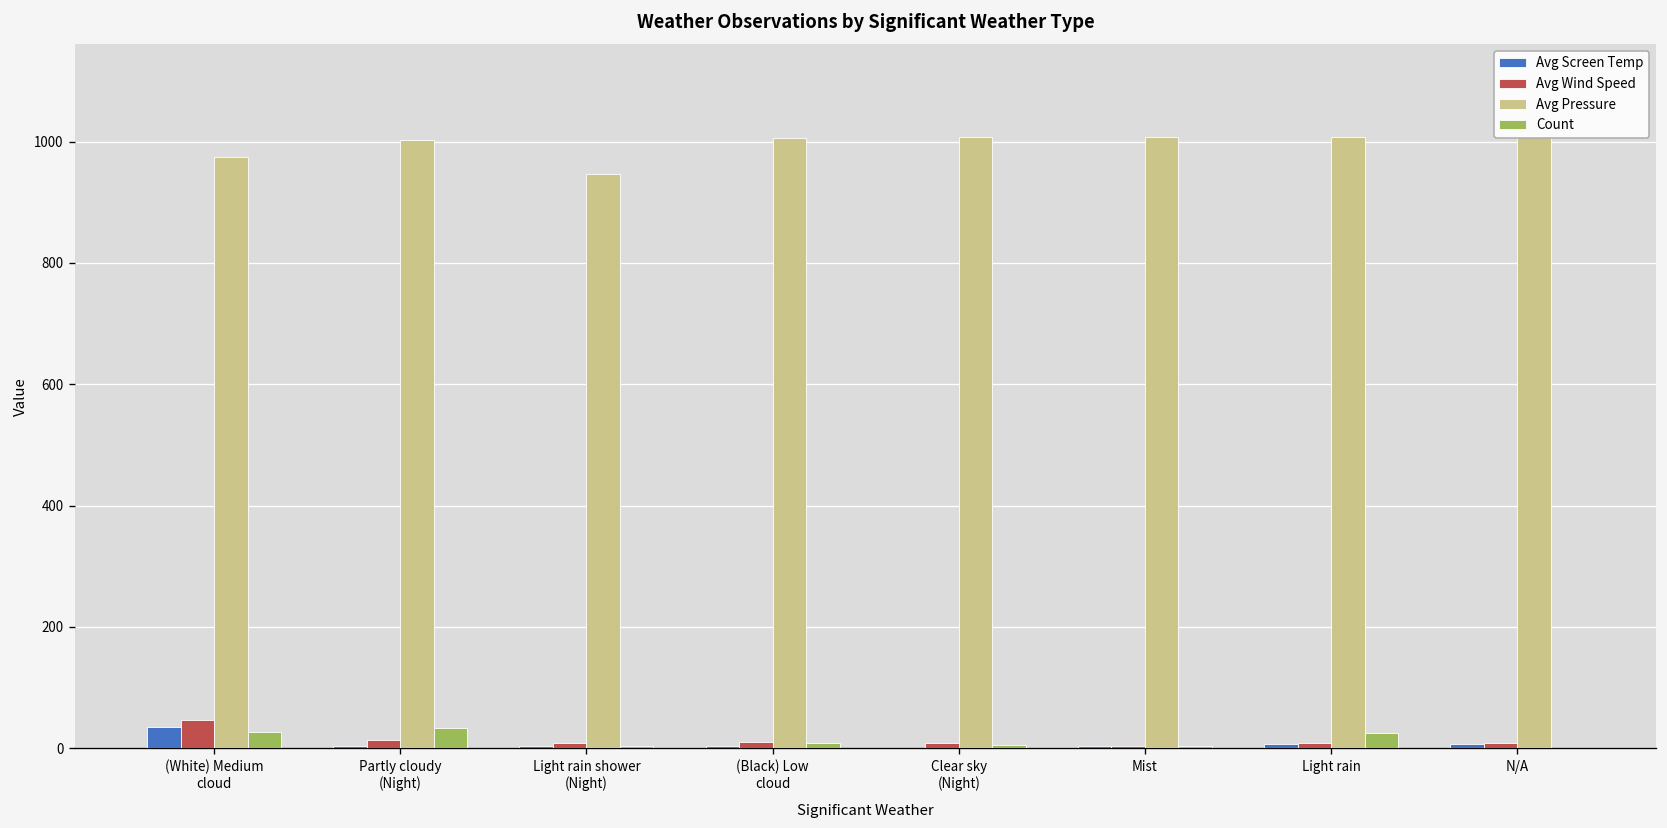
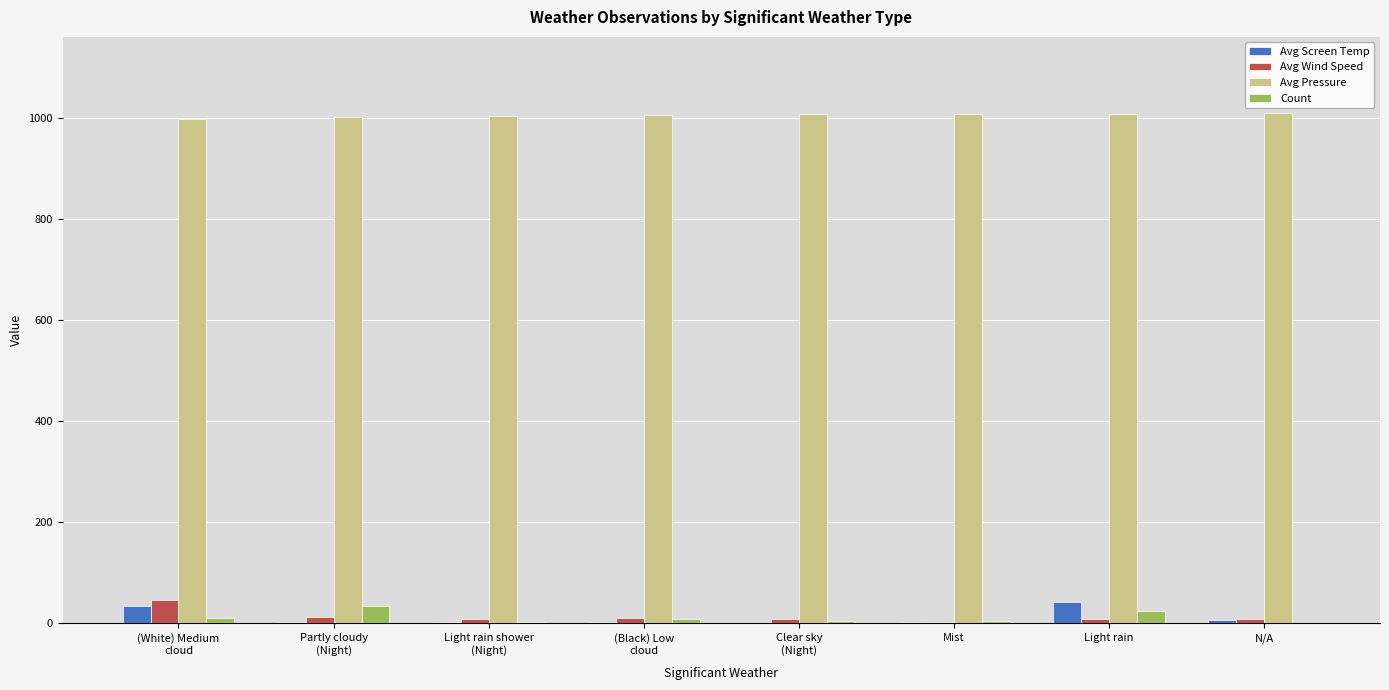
  {
    "Avg Screen Temp": {
      "(White) Medium cloud": 30,
-     "Light rain": 10,
+     "Light rain": 40,
      "N/A": 10
    },
    "Avg Wind Speed": {
      "(White) Medium cloud": 50,
      "Partly cloudy (Night)": 10,
      "Light rain shower (Night)": 10,
      "(Black) Low cloud": 10,
      "Clear sky (Night)": 10,
      "Light rain": 10,
      "N/A": 10
    },
    "Avg Pressure": {
-     "(White) Medium cloud": 970,
+     "(White) Medium cloud": 1000,
      "Partly cloudy (Night)": 1000,
-     "Light rain shower (Night)": 950,
+     "Light rain shower (Night)": 1000,
      "(Black) Low cloud": 1010,
      "Clear sky (Night)": 1010,
      "Mist": 1010,
      "Light rain": 1010,
      "N/A": 1010
    },
    "Count": {
-     "(White) Medium cloud": 30,
+     "(White) Medium cloud": 10,
      "Partly cloudy (Night)": 30,
      "(Black) Low cloud": 10,
      "Clear sky (Night)": 10,
      "Light rain": 30
    }
  }
